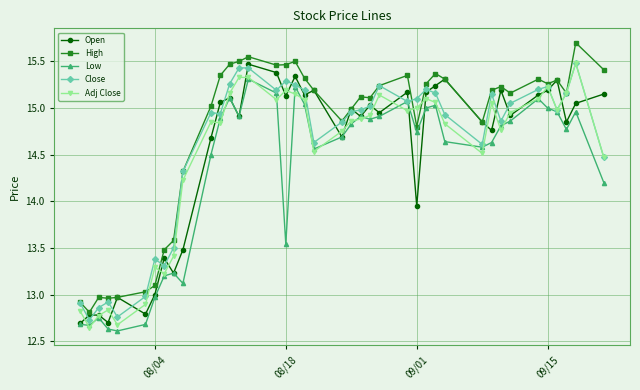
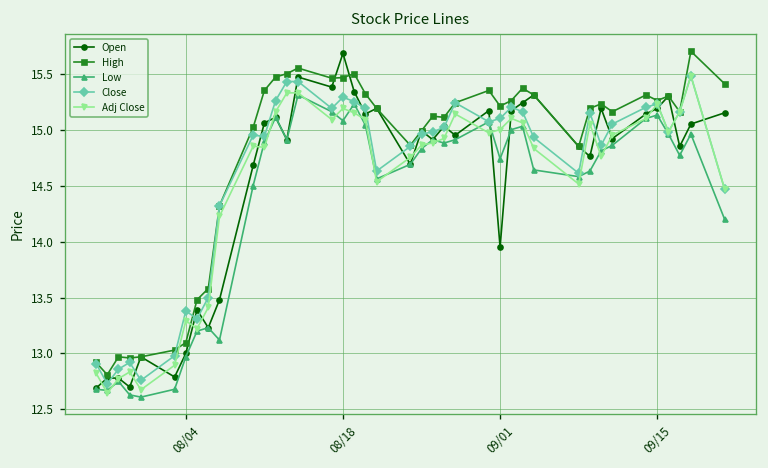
  {
    "Open": {
      "08/04": 13.0,
-     "08/18": 15.1,
+     "08/18": 15.7,
      "09/01": 14.0,
      "09/15": 15.2
    },
    "High": {
      "08/04": 13.1,
      "08/18": 15.5,
-     "09/01": 14.8,
+     "09/01": 15.2,
      "09/15": 15.3
    },
    "Low": {
      "08/04": 13.0,
-     "08/18": 13.5,
+     "08/18": 15.1,
      "09/01": 14.7,
-     "09/15": 15.0
+     "09/15": 15.1
    }
  }
